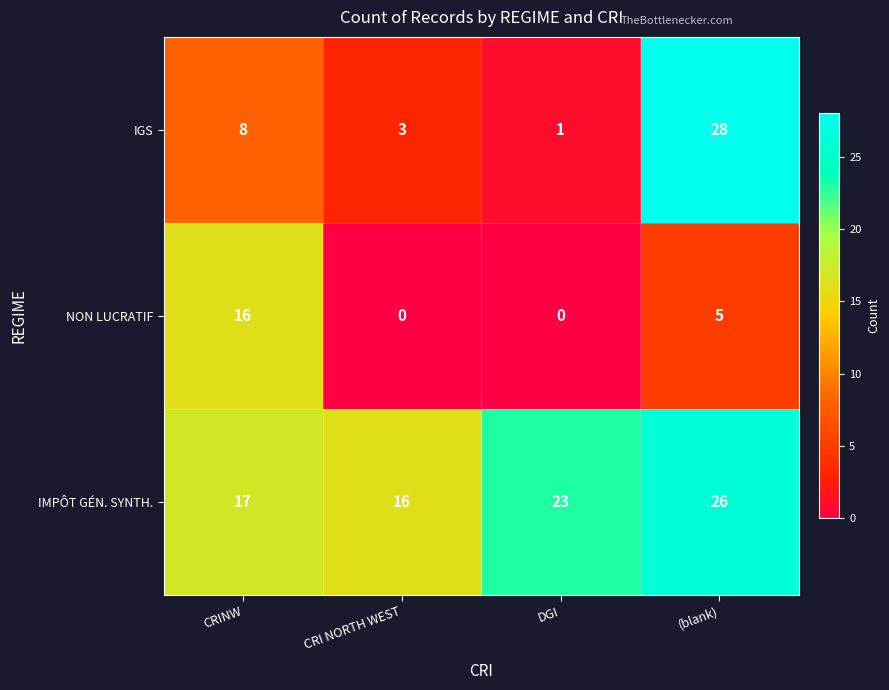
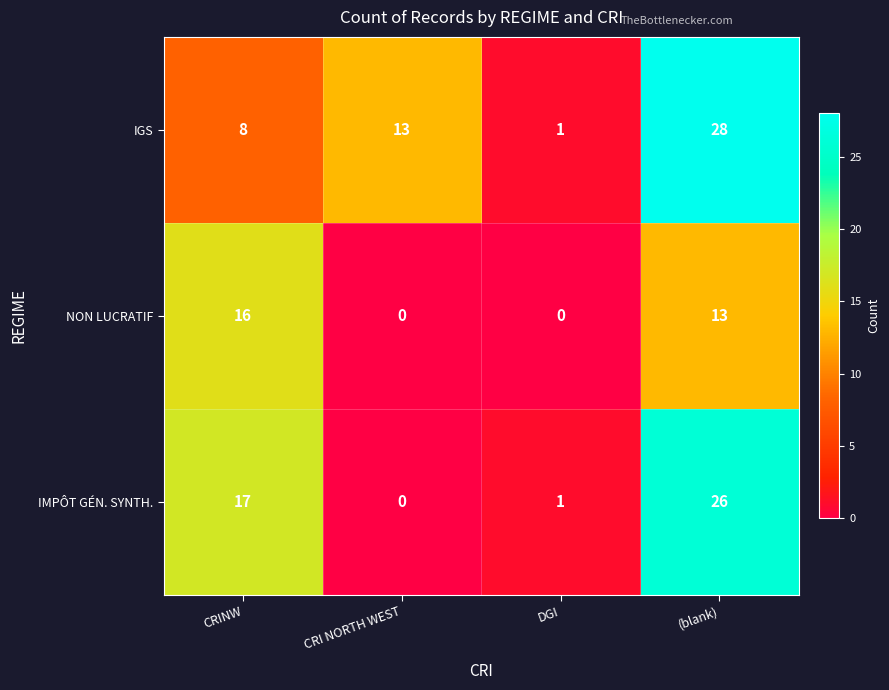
  {
    "IGS": {
      "CRINW": 8,
-     "CRI NORTH WEST": 3,
+     "CRI NORTH WEST": 13,
      "DGI": 1,
      "(blank)": 28
    },
    "NON LUCRATIF": {
      "CRINW": 16,
      "CRI NORTH WEST": 0,
      "DGI": 0,
-     "(blank)": 5
+     "(blank)": 13
    },
    "IMPÔT GÉN. SYNTH.": {
      "CRINW": 17,
-     "CRI NORTH WEST": 16,
-     "DGI": 23,
+     "CRI NORTH WEST": 0,
+     "DGI": 1,
      "(blank)": 26
    }
  }
